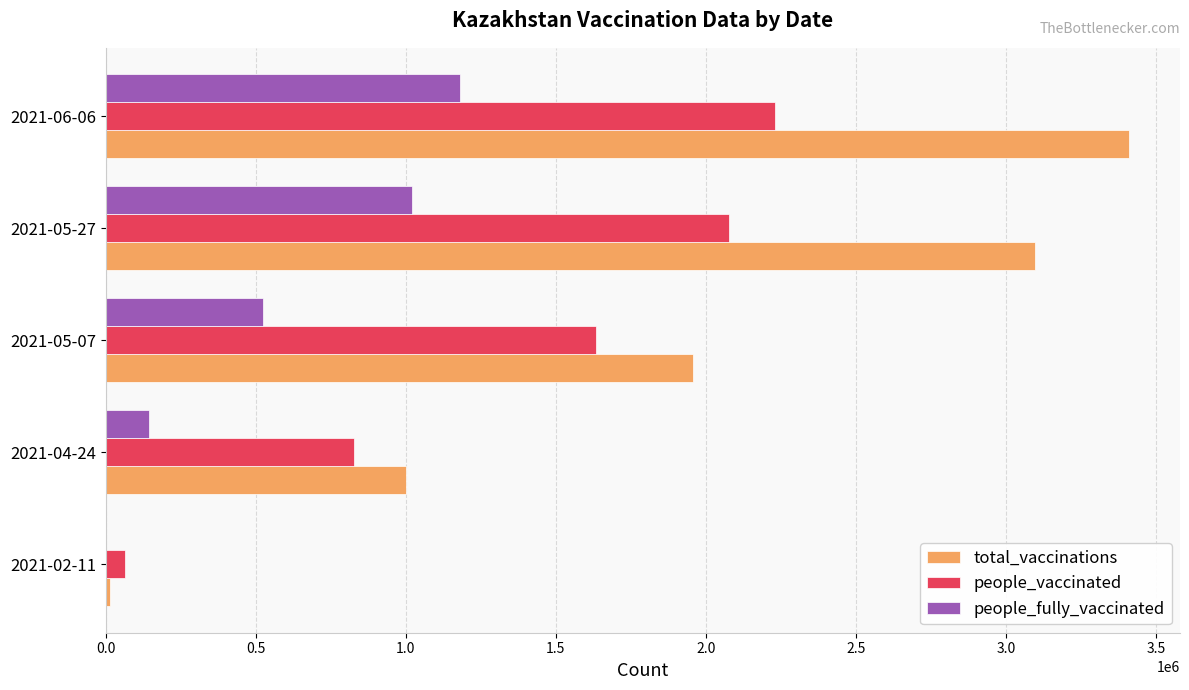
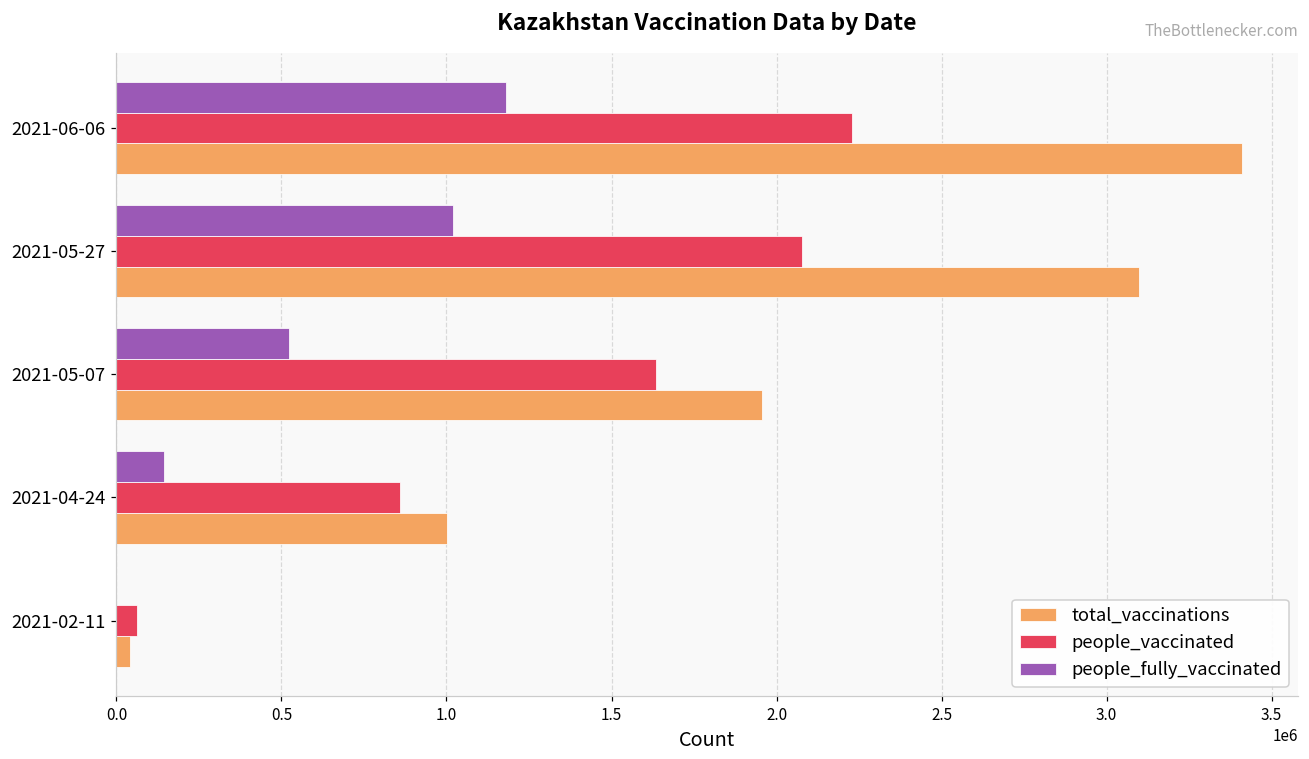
  {
    "total_vaccinations": {
      "2021-06-06": 3410000,
      "2021-05-27": 3100000,
      "2021-05-07": 1960000,
      "2021-04-24": 1000000,
-     "2021-02-11": 10000
+     "2021-02-11": 40000
    },
    "people_vaccinated": {
      "2021-06-06": 2230000,
      "2021-05-27": 2080000,
      "2021-05-07": 1630000,
-     "2021-04-24": 830000,
+     "2021-04-24": 860000,
      "2021-02-11": 60000
    },
    "people_fully_vaccinated": {
      "2021-06-06": 1180000,
      "2021-05-27": 1020000,
      "2021-05-07": 520000,
      "2021-04-24": 140000,
      "2021-02-11": 0
    }
  }
